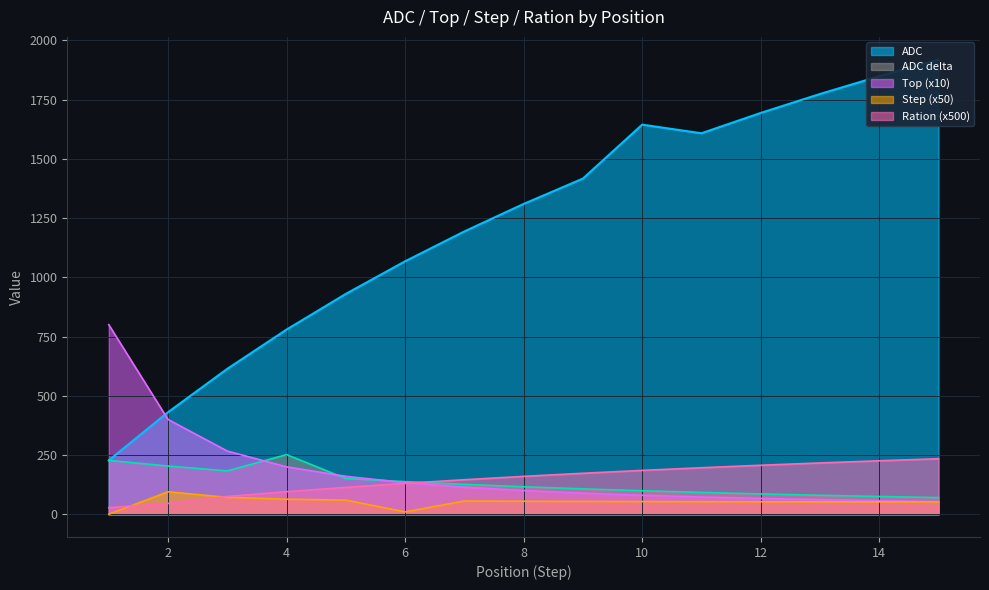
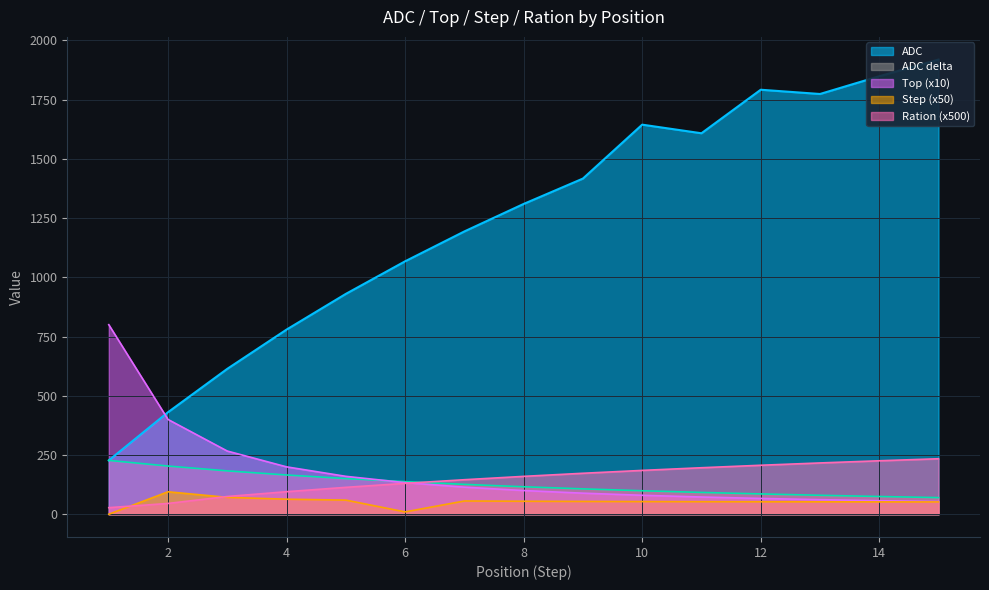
  {
    "ADC": {
      "2": 430,
      "4": 780,
      "6": 1070,
      "8": 1310,
      "10": 1640,
-     "12": 1690
+     "12": 1790
    },
    "ADC delta": {
      "2": 200,
-     "4": 250,
+     "4": 170,
      "8": 120,
      "10": 100,
      "12": 90,
      "14": 70
    },
    "Top (x10)": {
      "2": 400,
      "4": 200,
      "8": 100,
      "10": 80,
      "12": 70
    },
    "Step (x50)": {
      "2": 90,
      "4": 60,
      "6": 10,
      "8": 50,
      "10": 50,
      "12": 50
    },
    "Ration (x500)": {
      "2": 50,
      "4": 100,
      "8": 160,
      "10": 190,
      "12": 210,
      "14": 230
    }
  }
